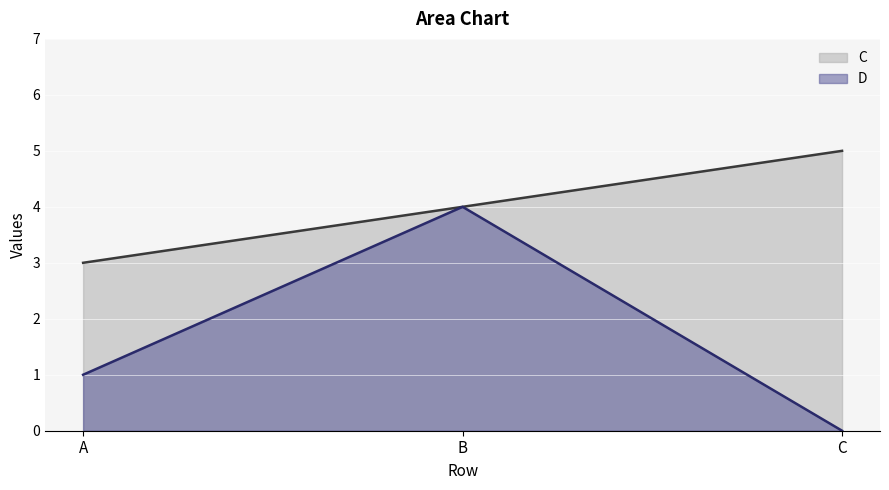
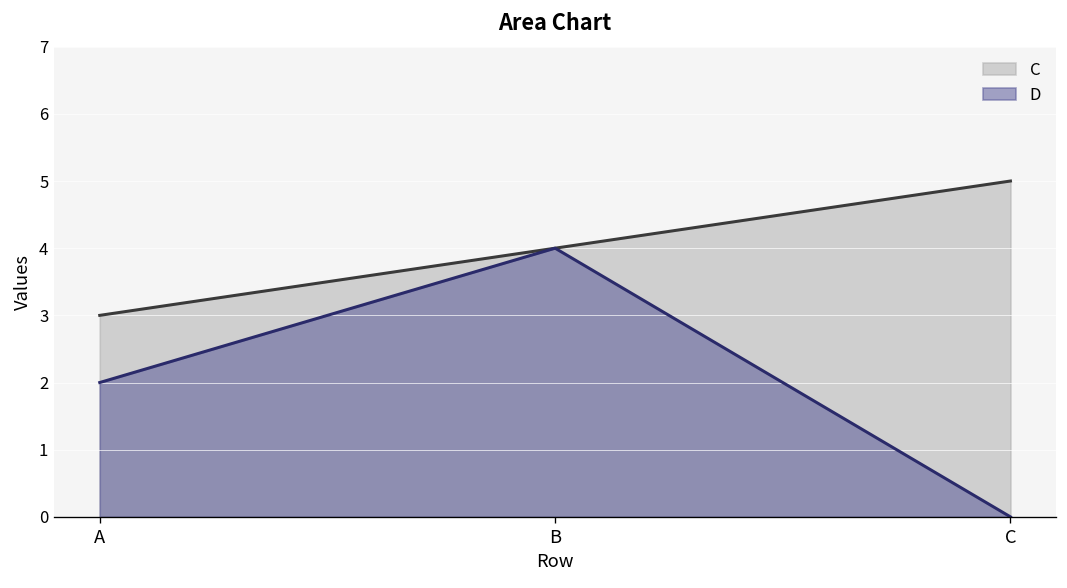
  {
    "C": {
      "A": 3,
      "C": 5
    },
    "D": {
-     "A": 1,
+     "A": 2,
      "C": 0
    }
  }
